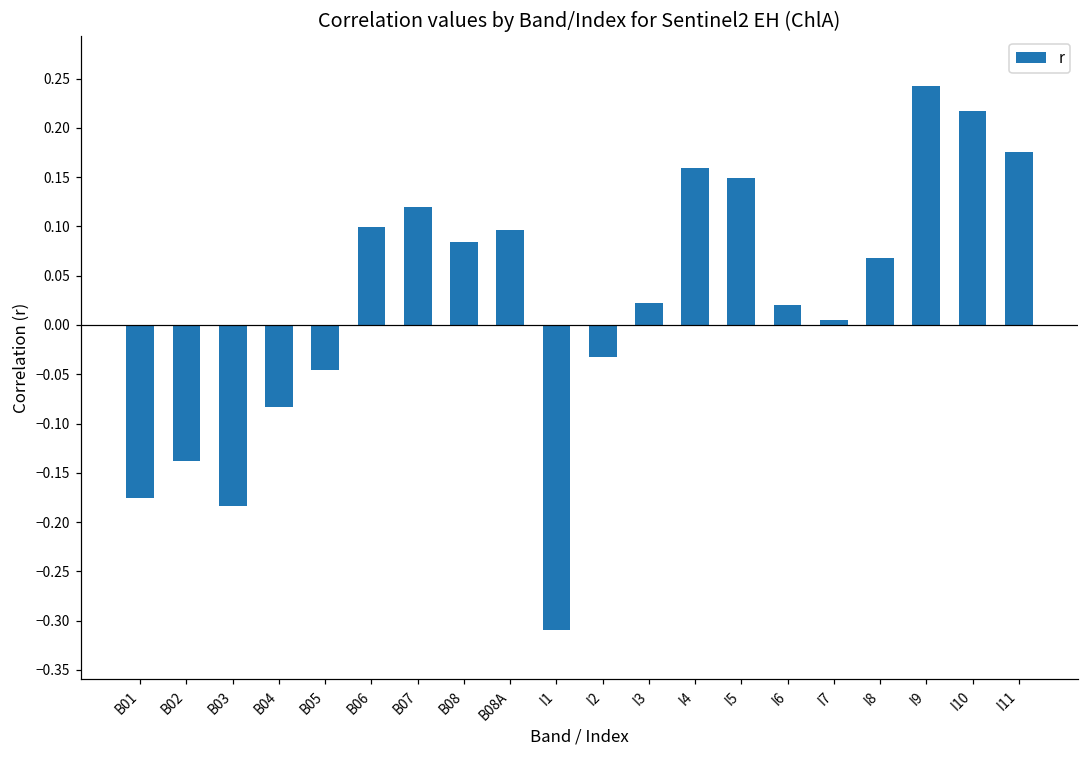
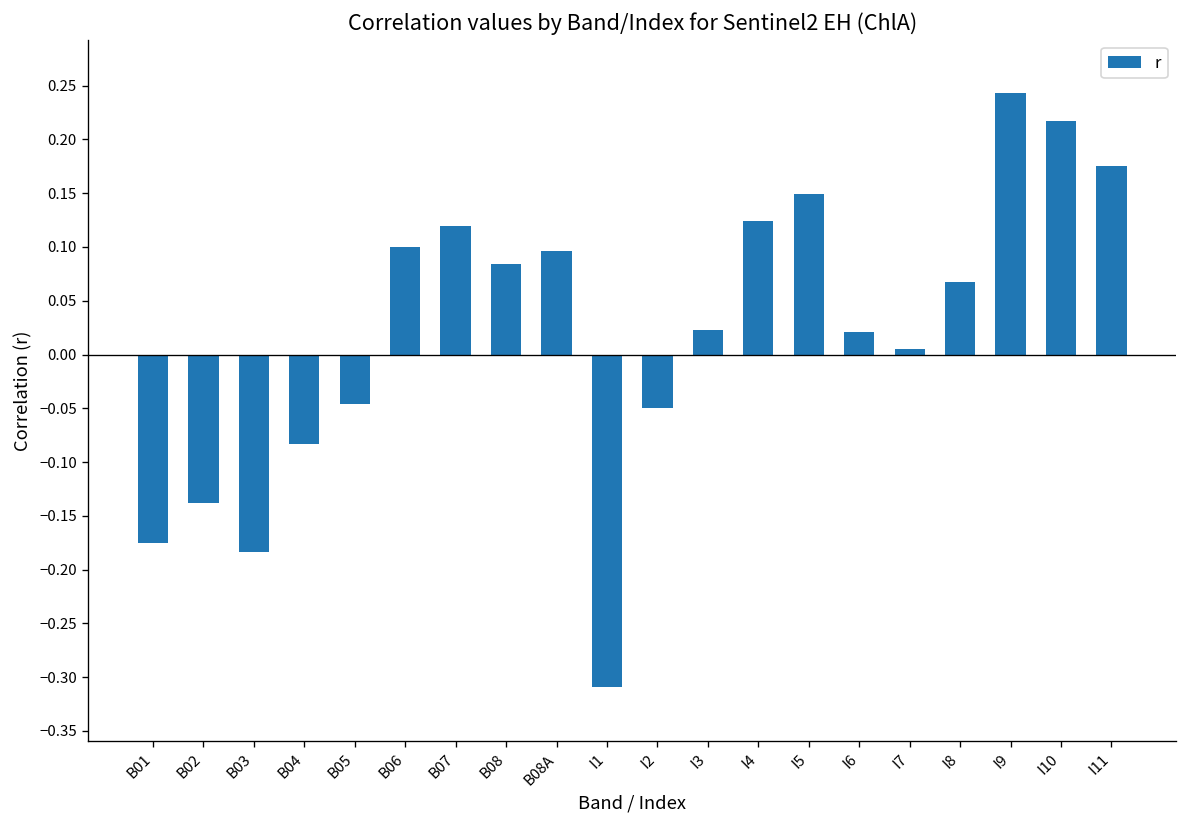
  {
    "B01": -0.18,
    "B02": -0.14,
    "B03": -0.18,
    "B04": -0.08,
    "B05": -0.05,
    "B06": 0.10,
    "B07": 0.12,
    "B08": 0.08,
    "B08A": 0.10,
    "I1": -0.31,
-   "I2": -0.03,
+   "I2": -0.05,
    "I3": 0.02,
-   "I4": 0.16,
+   "I4": 0.12,
    "I5": 0.15,
    "I6": 0.02,
    "I7": 0.00,
    "I8": 0.07,
    "I9": 0.24,
    "I10": 0.22,
    "I11": 0.18
  }
